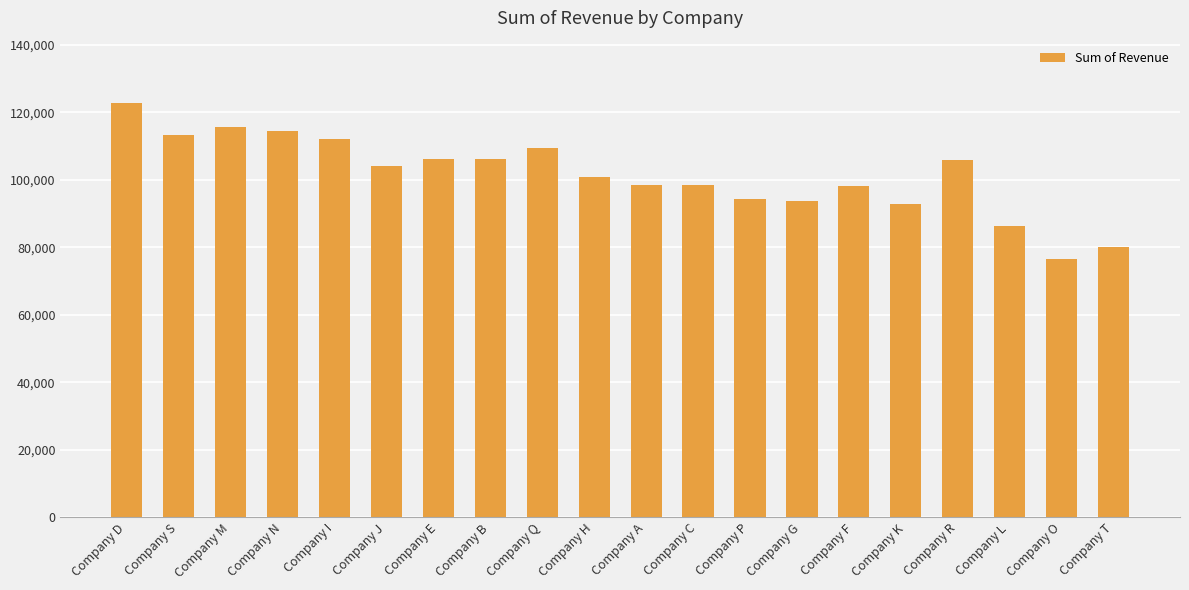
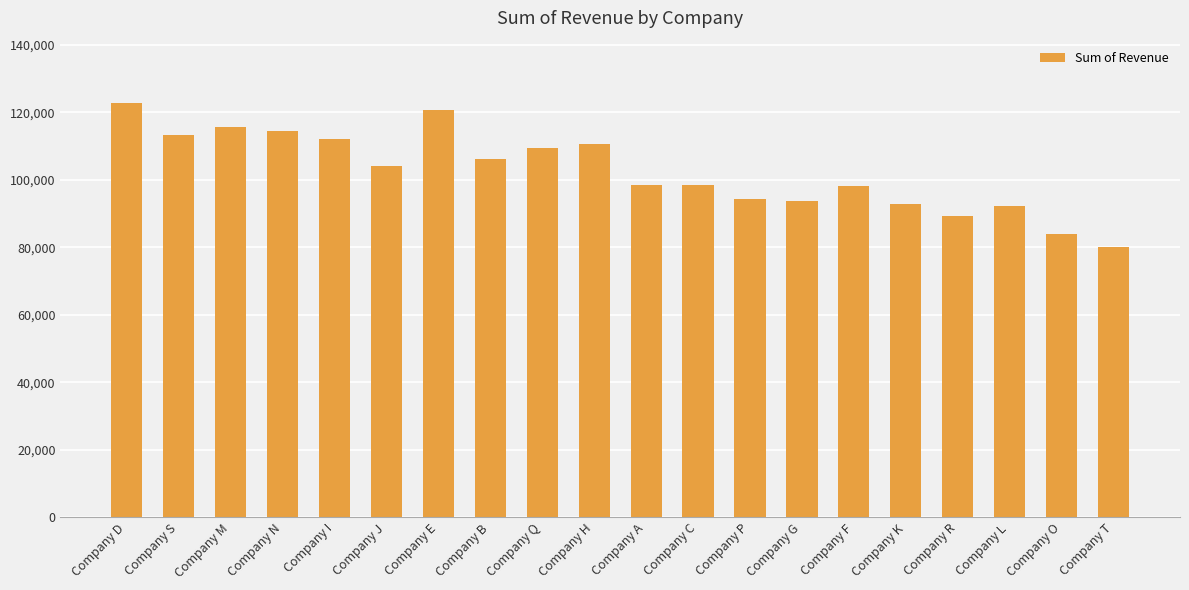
  {
    "Company D": "123,000",
    "Company S": "113,000",
    "Company M": "116,000",
    "Company N": "114,000",
    "Company I": "112,000",
    "Company J": "104,000",
-   "Company E": "106,000",
+   "Company E": "121,000",
    "Company B": "106,000",
    "Company Q": "110,000",
-   "Company H": "101,000",
+   "Company H": "111,000",
    "Company A": "99,000",
    "Company C": "98,000",
    "Company P": "94,000",
    "Company G": "94,000",
    "Company F": "98,000",
    "Company K": "93,000",
-   "Company R": "106,000",
-   "Company L": "86,000",
-   "Company O": "77,000",
+   "Company R": "89,000",
+   "Company L": "92,000",
+   "Company O": "84,000",
    "Company T": "80,000"
  }
